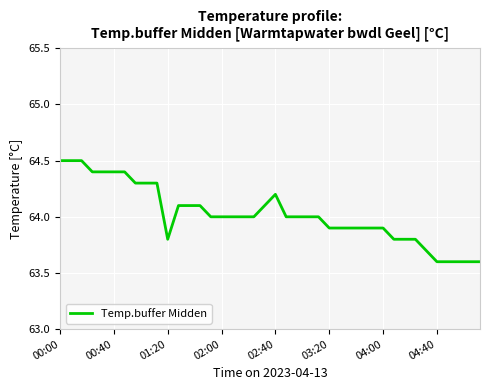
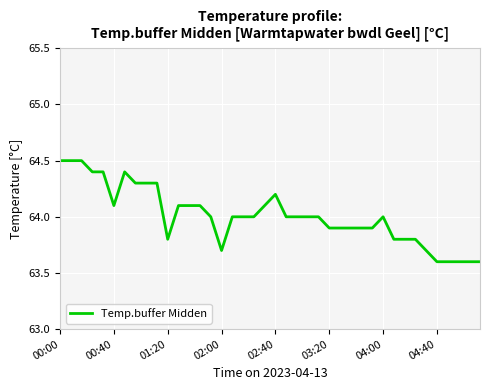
  {
    "00:00": 64.5,
-   "00:40": 64.4,
+   "00:40": 64.1,
    "01:20": 63.8,
-   "02:00": 64.0,
+   "02:00": 63.7,
    "02:40": 64.2,
    "03:20": 63.9,
-   "04:00": 63.9,
+   "04:00": 64.0,
    "04:40": 63.6
  }
